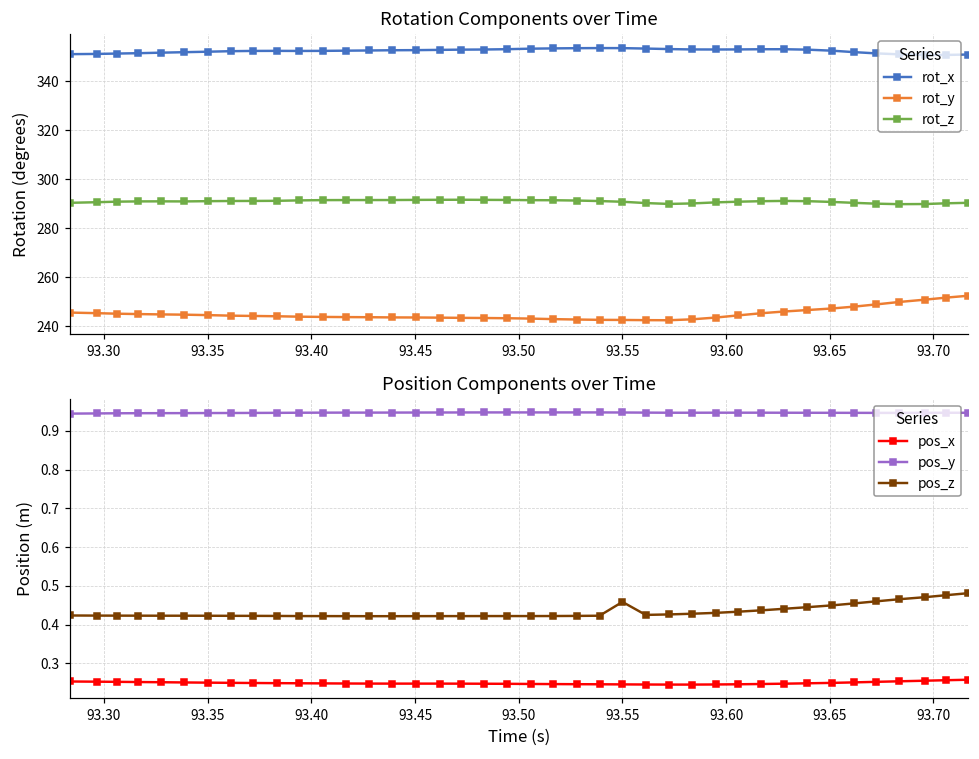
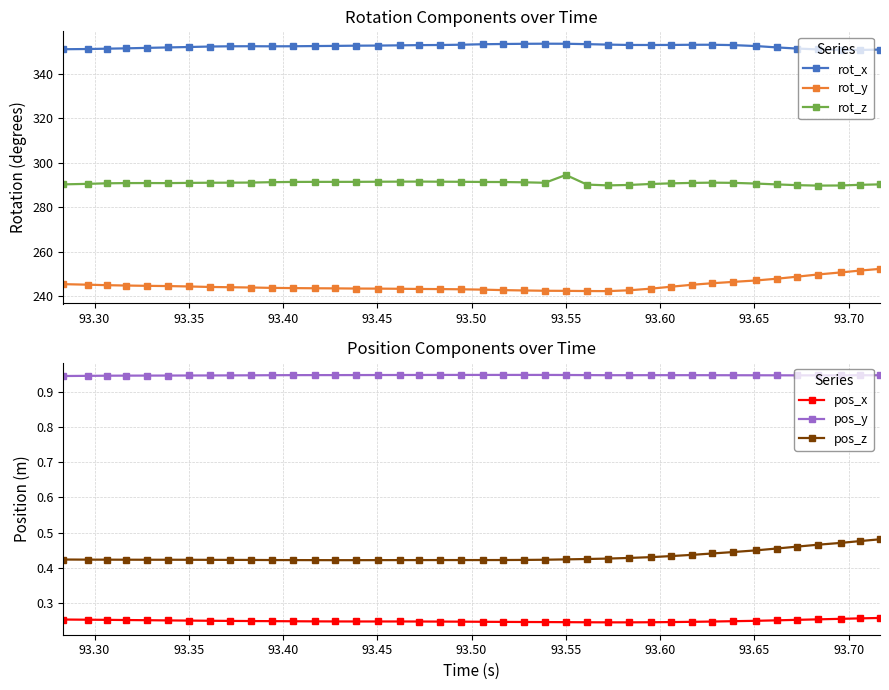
  {
    "Rotation Components over Time": {
      "rot_x": {
        "93.55": 353
      },
      "rot_y": {
        "93.55": 243
      },
      "rot_z": {
-       "93.55": 291
+       "93.55": 295
      }
    },
    "Position Components over Time": {
      "pos_x": {
        "93.55": 0.25
      },
      "pos_y": {
        "93.55": 0.95
      },
      "pos_z": {
-       "93.55": 0.46
+       "93.55": 0.42
      }
    }
  }
